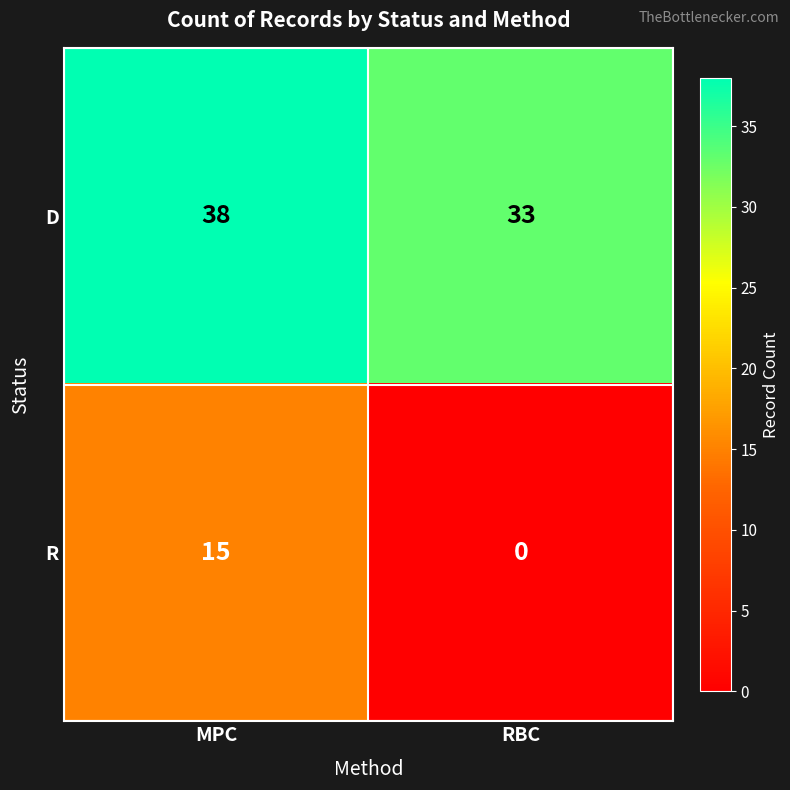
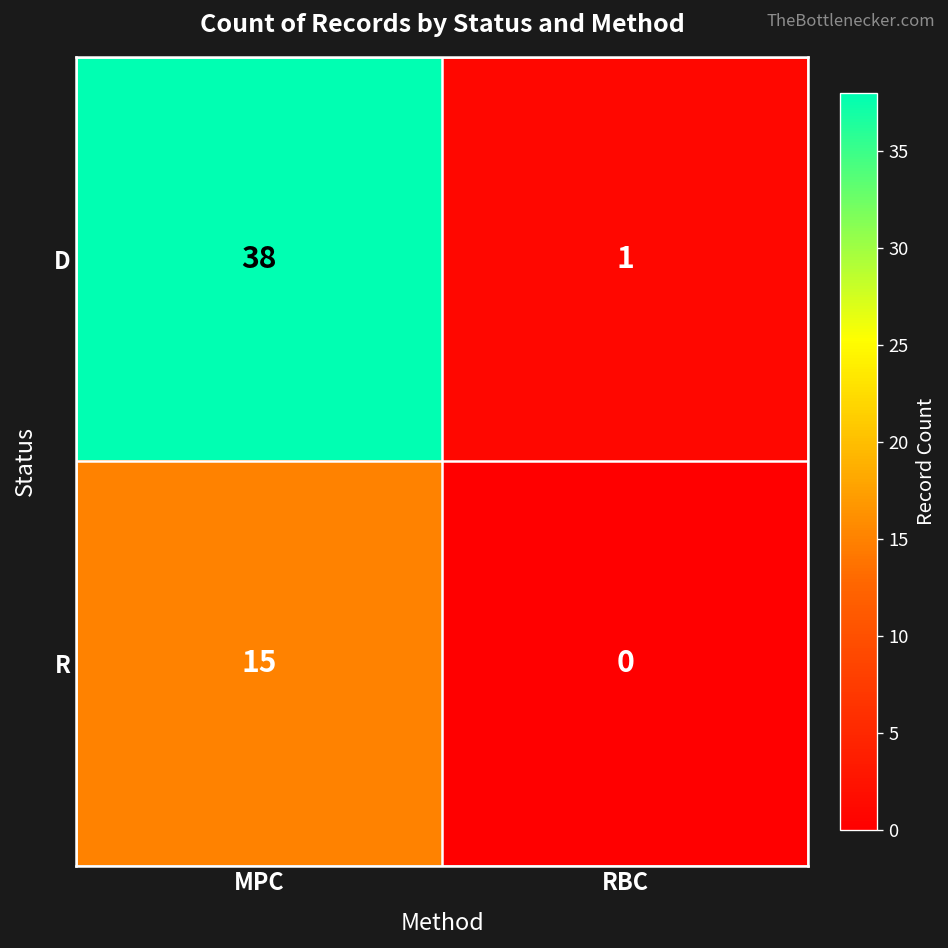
  {
    "D": {
      "MPC": 38,
-     "RBC": 33
+     "RBC": 1
    },
    "R": {
      "MPC": 15,
      "RBC": 0
    }
  }
